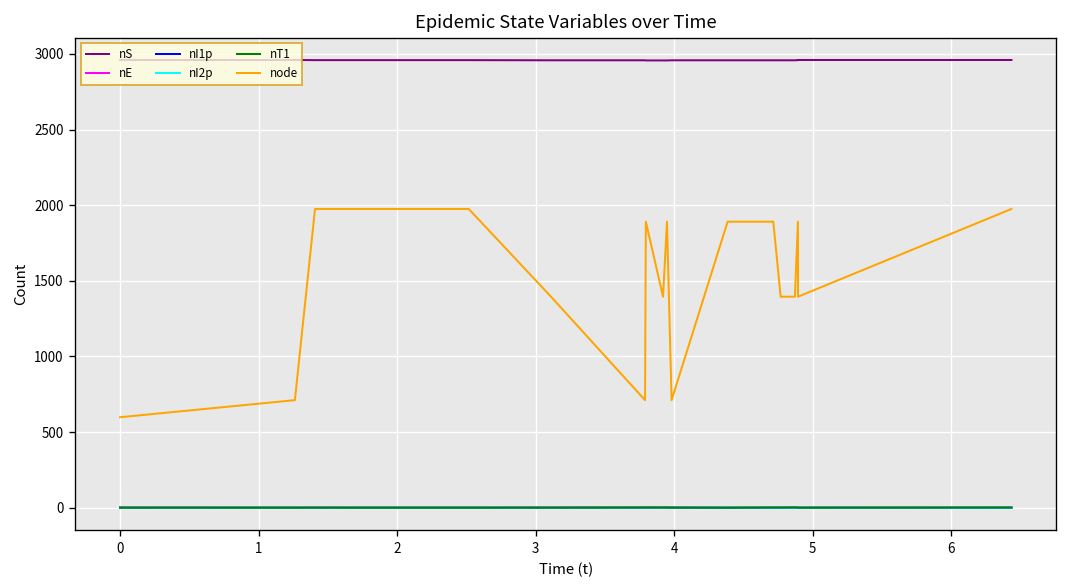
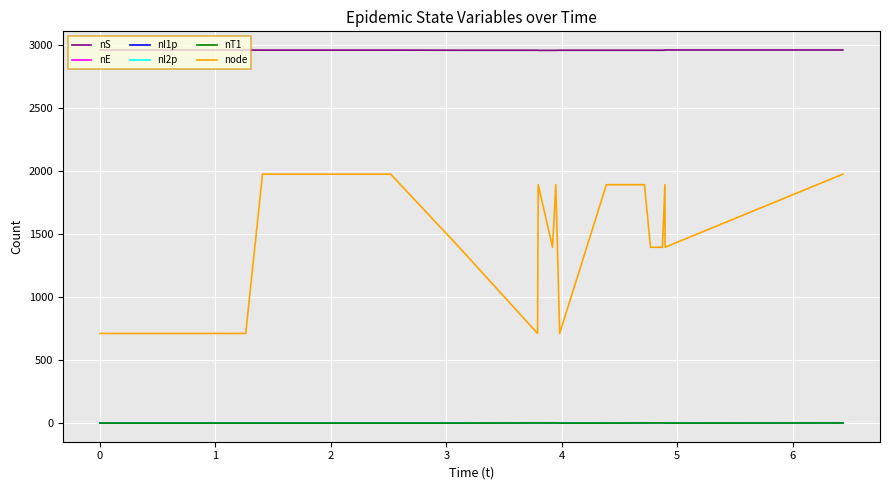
  {
    "nT1": {
      "0": 0
    },
    "node": {
-     "0": 600
+     "0": 710
    }
  }
